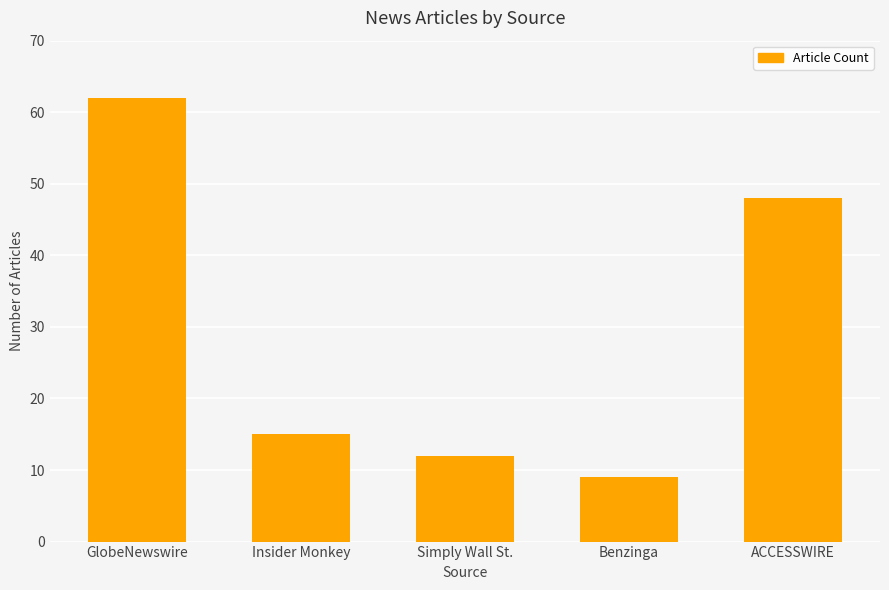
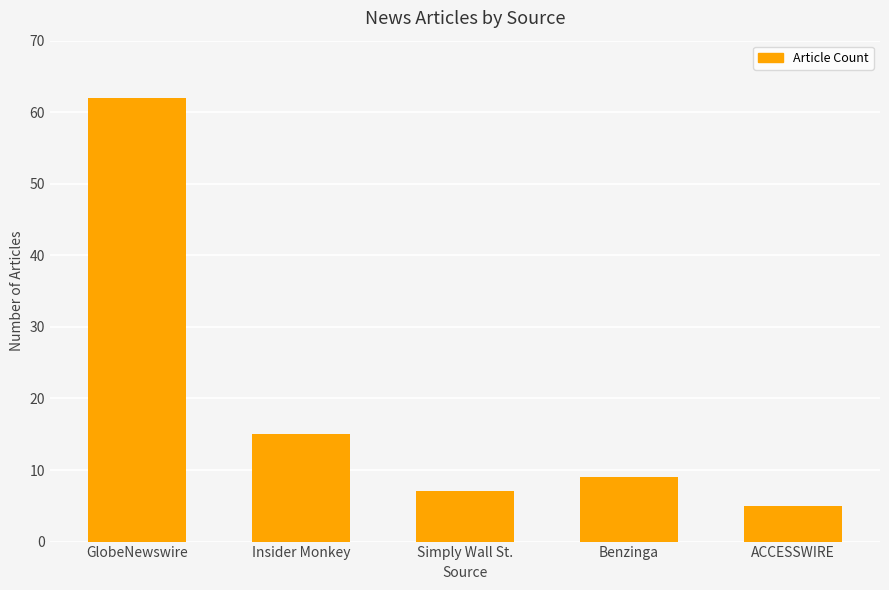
  {
    "GlobeNewswire": 62,
    "Insider Monkey": 15,
-   "Simply Wall St.": 12,
+   "Simply Wall St.": 7,
    "Benzinga": 9,
-   "ACCESSWIRE": 48
+   "ACCESSWIRE": 5
  }
